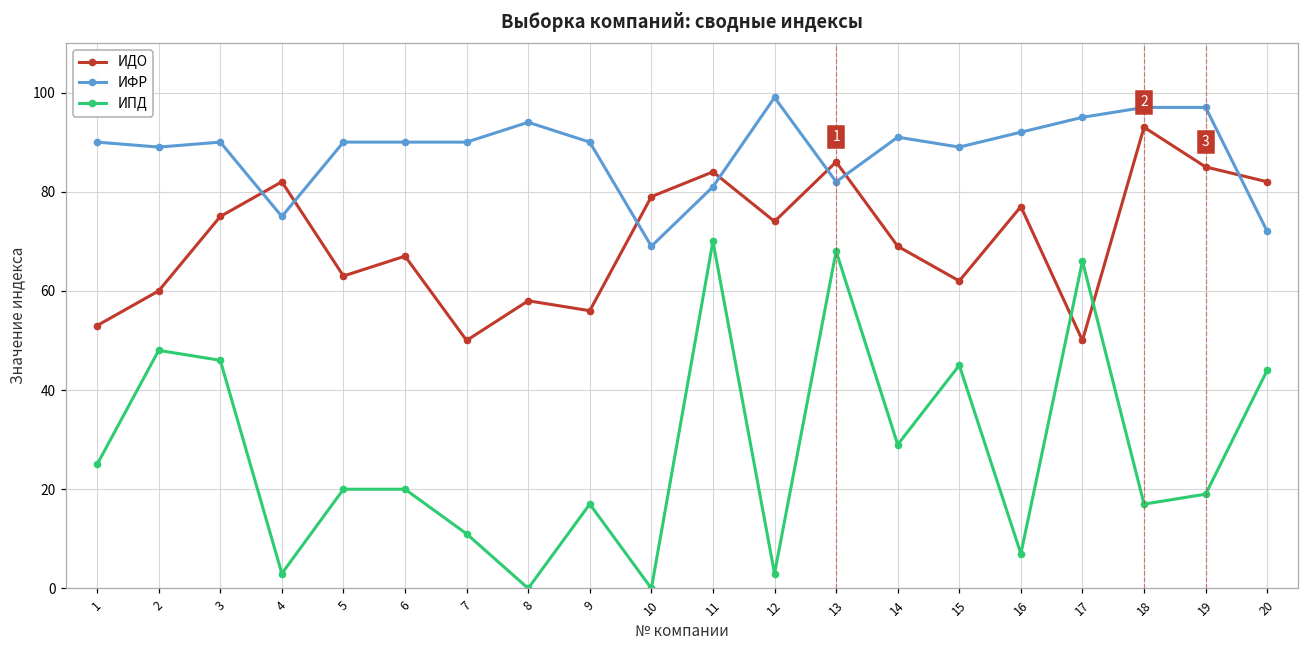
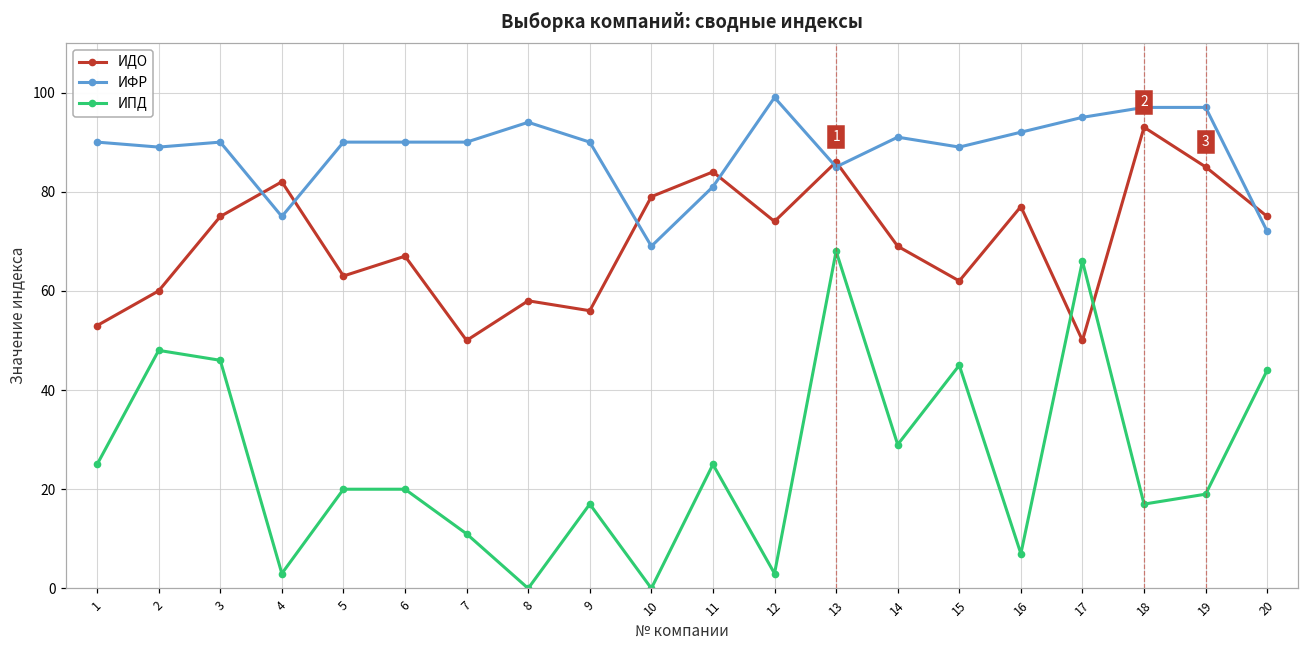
  {
    "ИДО": {
      "1": 53,
      "2": 60,
      "3": 75,
      "4": 82,
      "5": 63,
      "6": 67,
      "7": 50,
      "8": 58,
      "9": 56,
      "10": 79,
      "11": 84,
      "12": 74,
      "14": 69,
      "15": 62,
      "16": 77,
      "17": 50,
      "18": 93,
-     "20": 82
+     "20": 75
    },
    "ИФР": {
      "1": 90,
      "2": 89,
      "3": 90,
      "4": 75,
      "5": 90,
      "6": 90,
      "7": 90,
      "8": 94,
      "9": 90,
      "10": 69,
      "11": 81,
      "12": 99,
-     "13": 82,
+     "13": 85,
      "14": 91,
      "15": 89,
      "16": 92,
      "17": 95,
      "19": 97,
      "20": 72
    },
    "ИПД": {
      "1": 25,
      "2": 48,
      "3": 46,
      "4": 3,
      "5": 20,
      "6": 20,
      "7": 11,
      "8": 0,
      "9": 17,
      "10": 0,
-     "11": 70,
+     "11": 25,
      "12": 3,
      "13": 68,
      "14": 29,
      "15": 45,
      "16": 7,
      "17": 66,
      "18": 17,
      "19": 19,
      "20": 44
    }
  }
